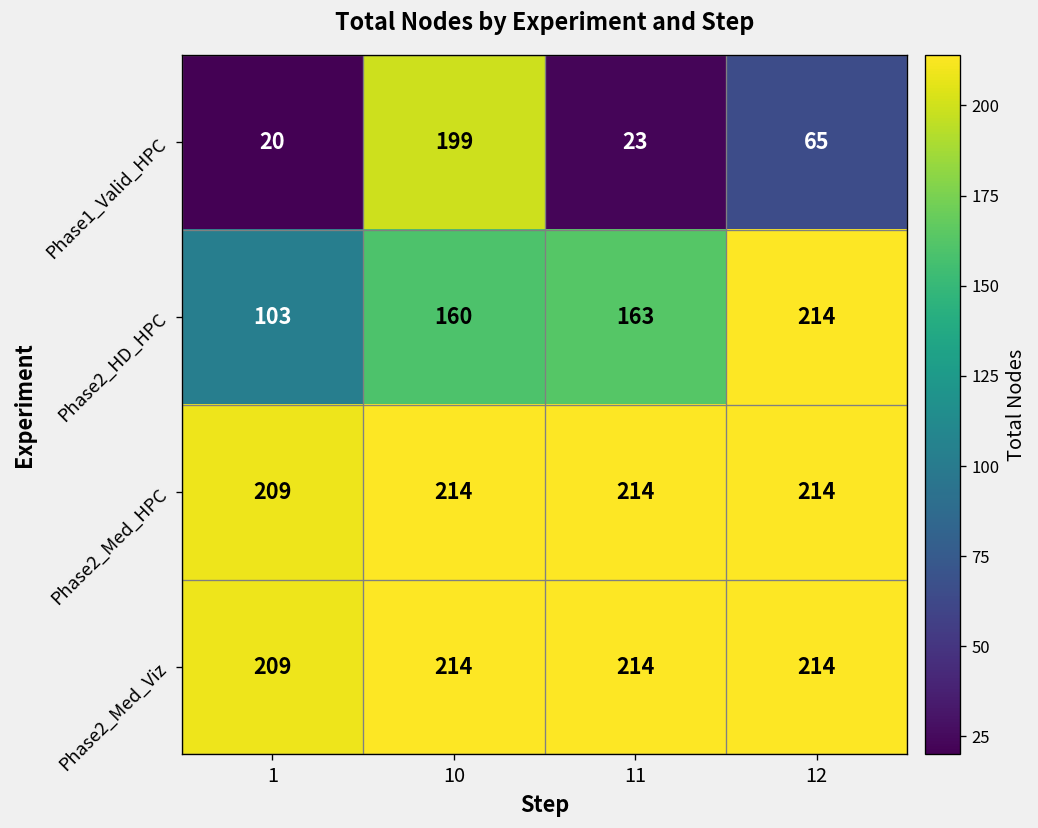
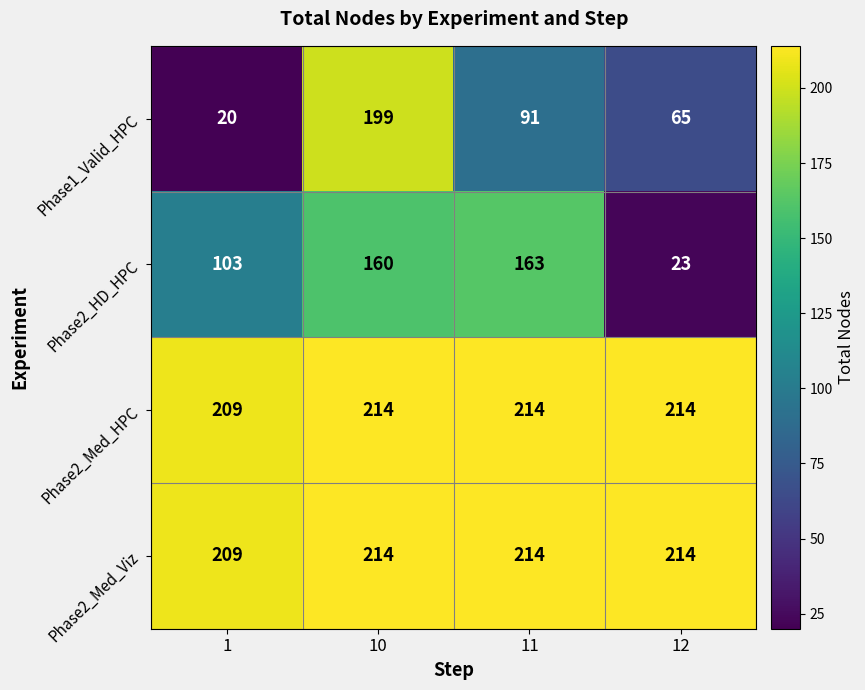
  {
    "Phase1_Valid_HPC": {
      "1": 20,
      "10": 199,
-     "11": 23,
+     "11": 91,
      "12": 65
    },
    "Phase2_HD_HPC": {
      "1": 103,
      "10": 160,
      "11": 163,
-     "12": 214
+     "12": 23
    },
    "Phase2_Med_HPC": {
      "1": 209,
      "10": 214,
      "11": 214,
      "12": 214
    },
    "Phase2_Med_Viz": {
      "1": 209,
      "10": 214,
      "11": 214,
      "12": 214
    }
  }
